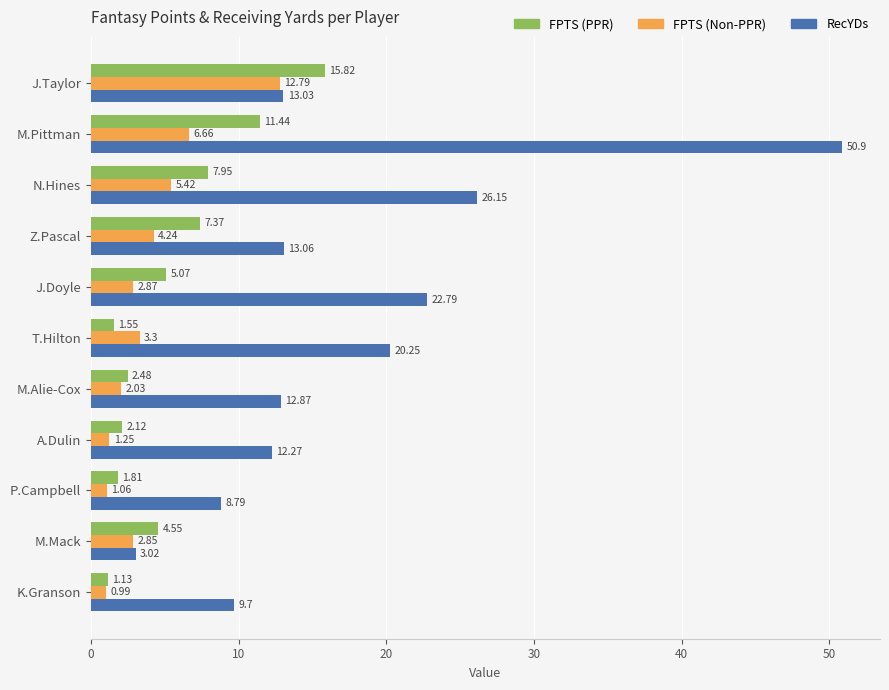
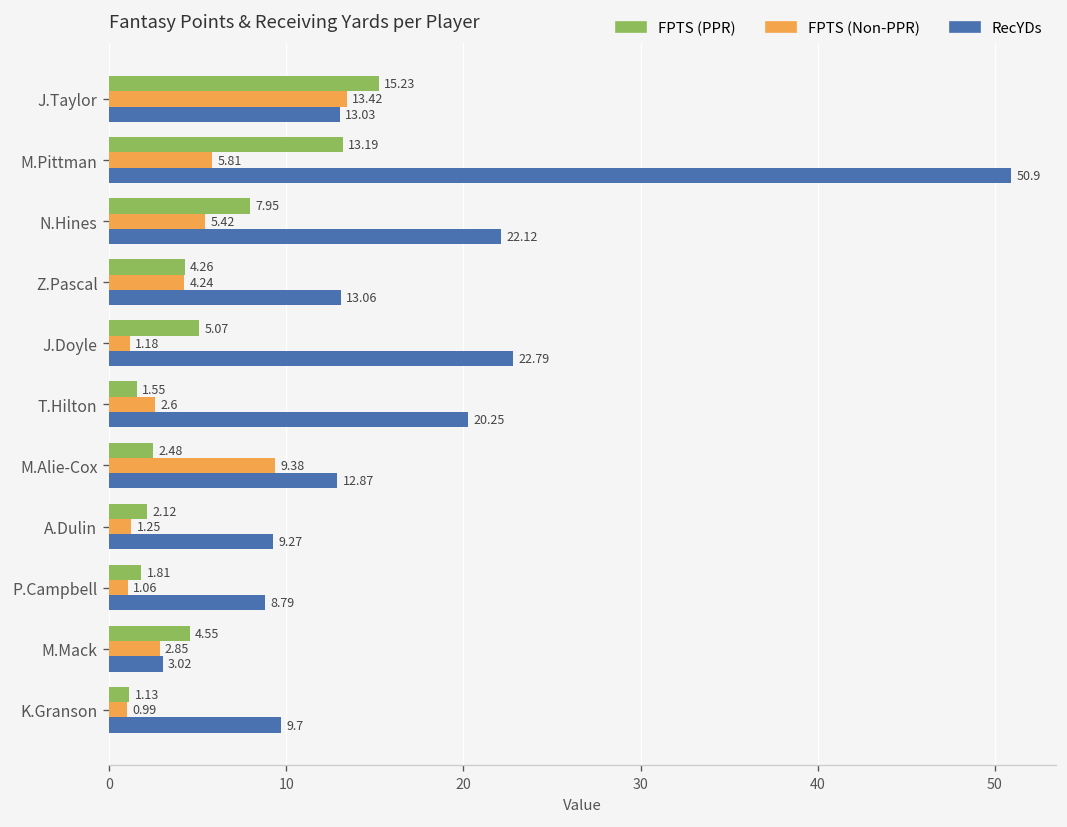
  {
    "FPTS (PPR)": {
-     "J.Taylor": 15.82,
-     "M.Pittman": 11.44,
+     "J.Taylor": 15.23,
+     "M.Pittman": 13.19,
      "N.Hines": 7.95,
-     "Z.Pascal": 7.37,
+     "Z.Pascal": 4.26,
      "J.Doyle": 5.07,
      "T.Hilton": 1.55,
      "M.Alie-Cox": 2.48,
      "A.Dulin": 2.12,
      "P.Campbell": 1.81,
      "M.Mack": 4.55,
      "K.Granson": 1.13
    },
    "FPTS (Non-PPR)": {
-     "J.Taylor": 12.79,
-     "M.Pittman": 6.66,
+     "J.Taylor": 13.42,
+     "M.Pittman": 5.81,
      "N.Hines": 5.42,
      "Z.Pascal": 4.24,
-     "J.Doyle": 2.87,
-     "T.Hilton": 3.3,
-     "M.Alie-Cox": 2.03,
+     "J.Doyle": 1.18,
+     "T.Hilton": 2.6,
+     "M.Alie-Cox": 9.38,
      "A.Dulin": 1.25,
      "P.Campbell": 1.06,
      "M.Mack": 2.85,
      "K.Granson": 0.99
    },
    "RecYDs": {
      "J.Taylor": 13.03,
      "M.Pittman": 50.9,
-     "N.Hines": 26.15,
+     "N.Hines": 22.12,
      "Z.Pascal": 13.06,
      "J.Doyle": 22.79,
      "T.Hilton": 20.25,
      "M.Alie-Cox": 12.87,
-     "A.Dulin": 12.27,
+     "A.Dulin": 9.27,
      "P.Campbell": 8.79,
      "M.Mack": 3.02,
      "K.Granson": 9.7
    }
  }
